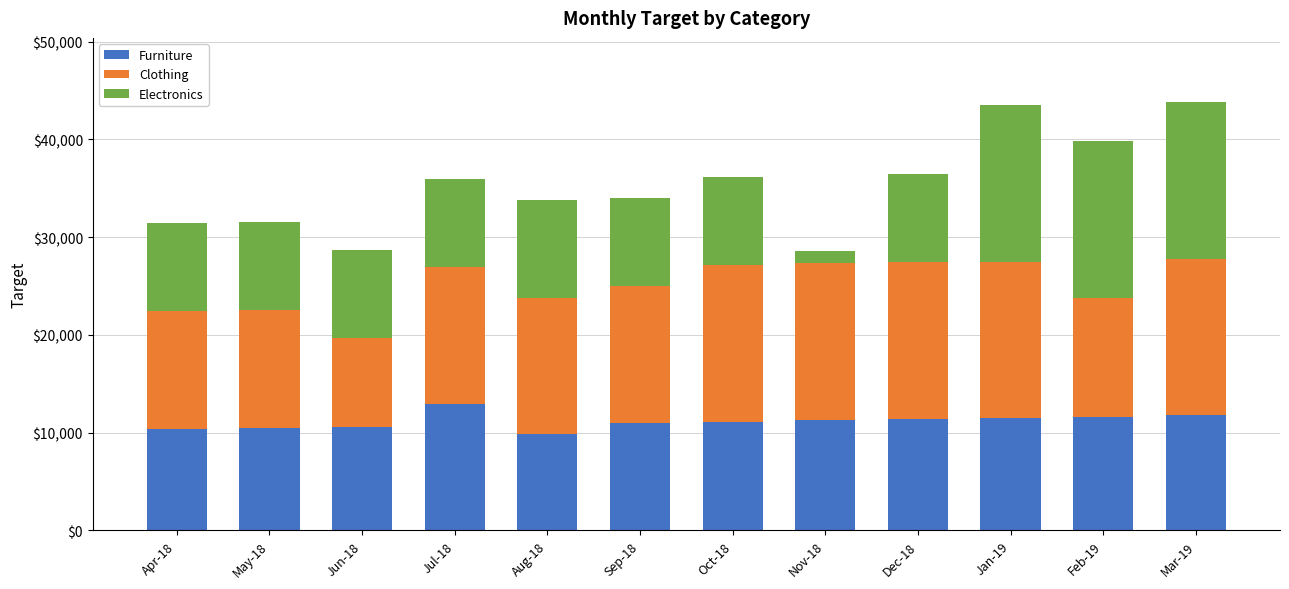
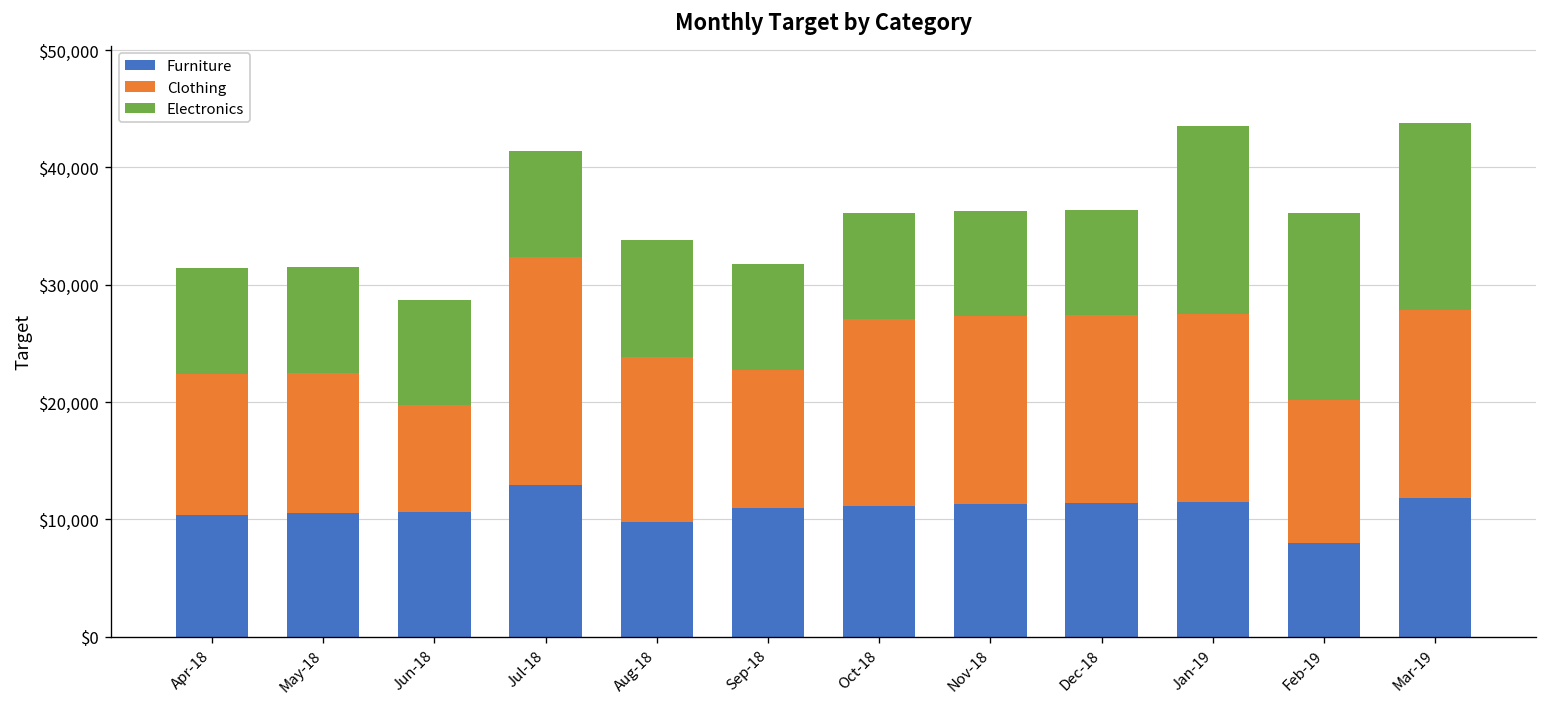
  {
    "Furniture": {
      "Apr-18": "$10,000",
      "May-18": "$11,000",
      "Jun-18": "$11,000",
      "Jul-18": "$13,000",
      "Aug-18": "$10,000",
      "Sep-18": "$11,000",
      "Oct-18": "$11,000",
      "Nov-18": "$11,000",
      "Dec-18": "$11,000",
      "Jan-19": "$12,000",
-     "Feb-19": "$12,000",
+     "Feb-19": "$8,000",
      "Mar-19": "$12,000"
    },
    "Clothing": {
      "Apr-18": "$12,000",
      "May-18": "$12,000",
      "Jun-18": "$9,000",
-     "Jul-18": "$14,000",
+     "Jul-18": "$19,000",
      "Aug-18": "$14,000",
-     "Sep-18": "$14,000",
+     "Sep-18": "$12,000",
      "Oct-18": "$16,000",
      "Nov-18": "$16,000",
      "Dec-18": "$16,000",
      "Jan-19": "$16,000",
      "Feb-19": "$12,000",
      "Mar-19": "$16,000"
    },
    "Electronics": {
      "Apr-18": "$9,000",
      "May-18": "$9,000",
      "Jun-18": "$9,000",
      "Jul-18": "$9,000",
      "Aug-18": "$10,000",
      "Sep-18": "$9,000",
      "Oct-18": "$9,000",
-     "Nov-18": "$1,000",
+     "Nov-18": "$9,000",
      "Dec-18": "$9,000",
      "Jan-19": "$16,000",
      "Feb-19": "$16,000",
      "Mar-19": "$16,000"
    }
  }
